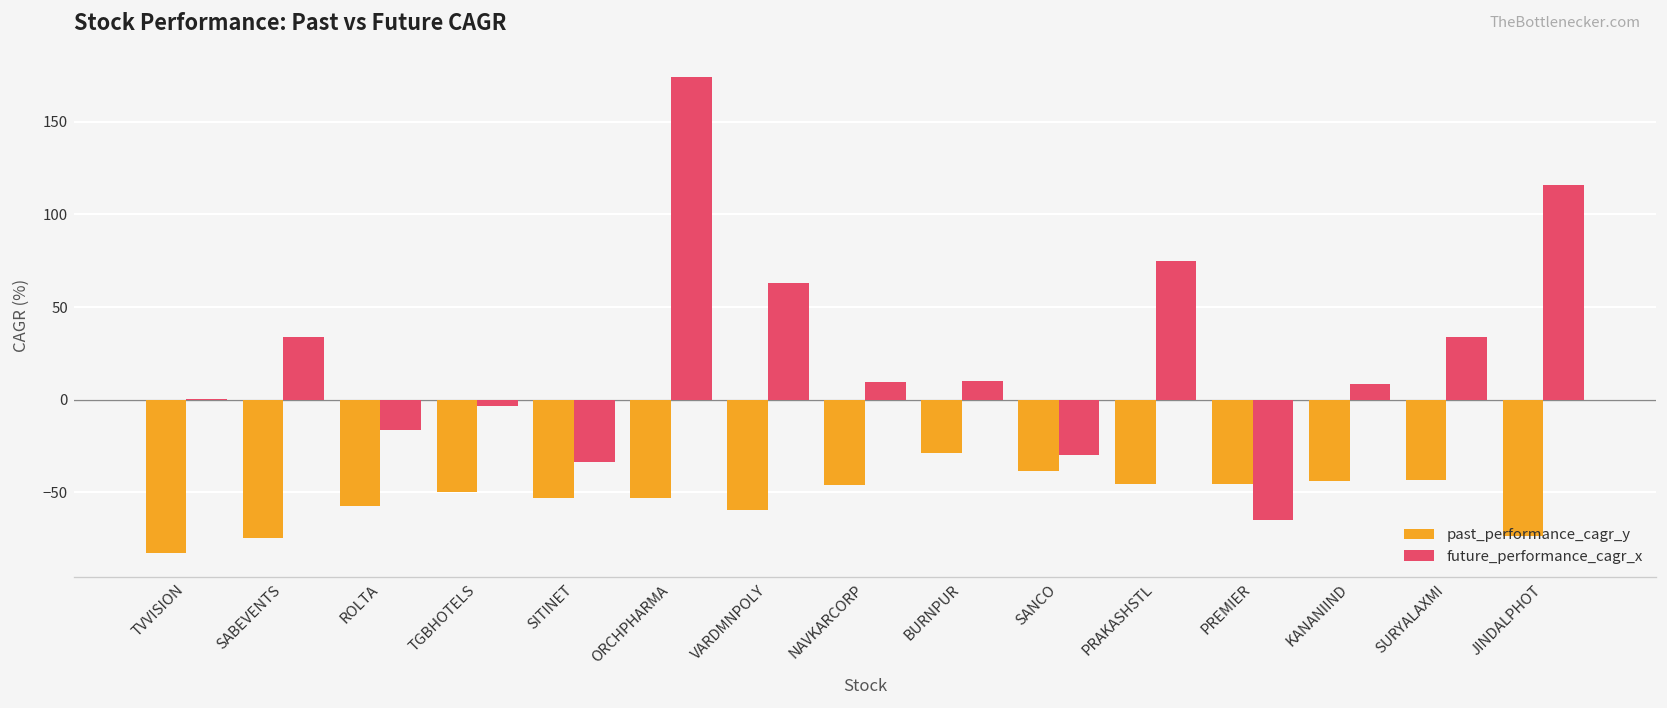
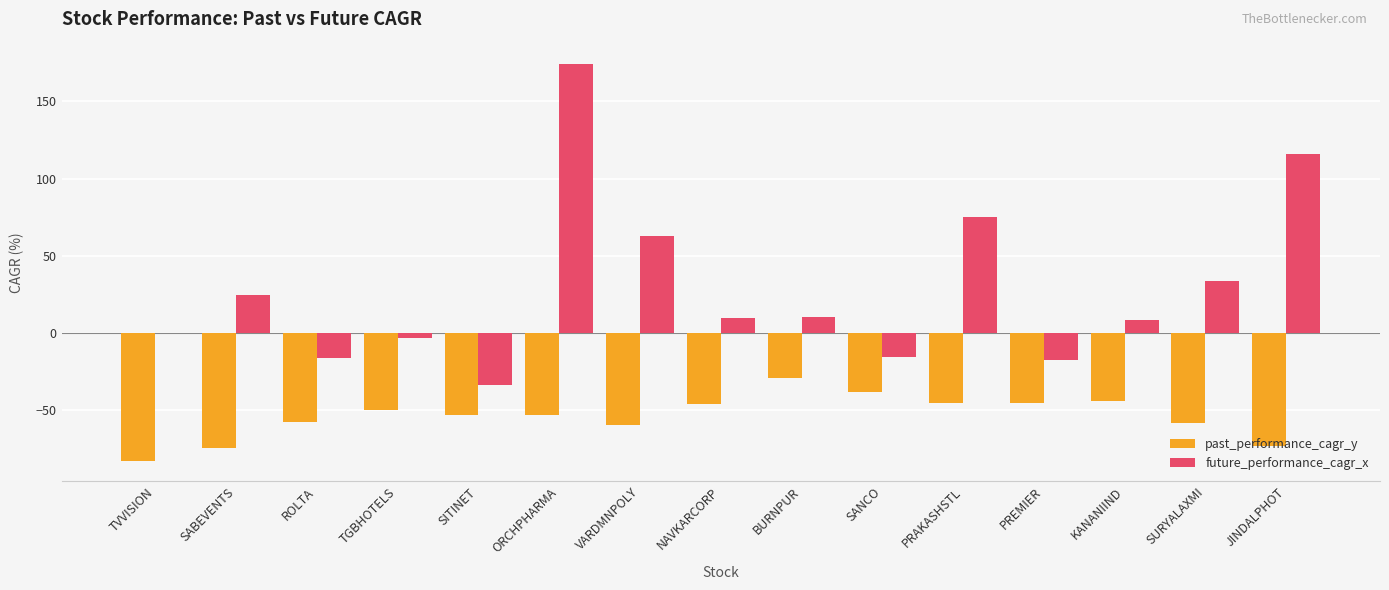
  {
    "past_performance_cagr_y": {
      "TVVISION": -83,
      "SABEVENTS": -75,
      "ROLTA": -57,
      "TGBHOTELS": -50,
      "SITINET": -53,
      "ORCHPHARMA": -53,
      "VARDMNPOLY": -60,
      "NAVKARCORP": -46,
      "BURNPUR": -29,
      "SANCO": -38,
      "PRAKASHSTL": -46,
      "PREMIER": -45,
      "KANANIIND": -44,
-     "SURYALAXMI": -43,
+     "SURYALAXMI": -58,
      "JINDALPHOT": -73
    },
    "future_performance_cagr_x": {
-     "SABEVENTS": 34,
+     "SABEVENTS": 25,
      "ROLTA": -16,
      "TGBHOTELS": -3,
      "SITINET": -34,
      "ORCHPHARMA": 174,
      "VARDMNPOLY": 63,
      "NAVKARCORP": 10,
      "BURNPUR": 10,
-     "SANCO": -30,
+     "SANCO": -15,
      "PRAKASHSTL": 75,
-     "PREMIER": -65,
+     "PREMIER": -17,
      "KANANIIND": 9,
      "SURYALAXMI": 34,
      "JINDALPHOT": 116
    }
  }
